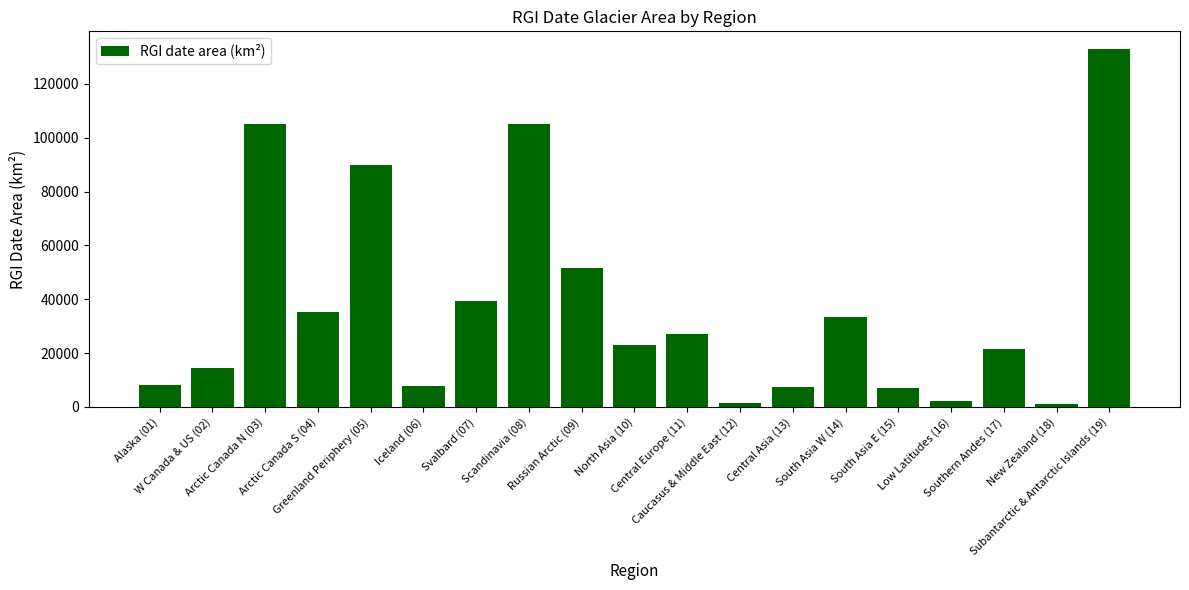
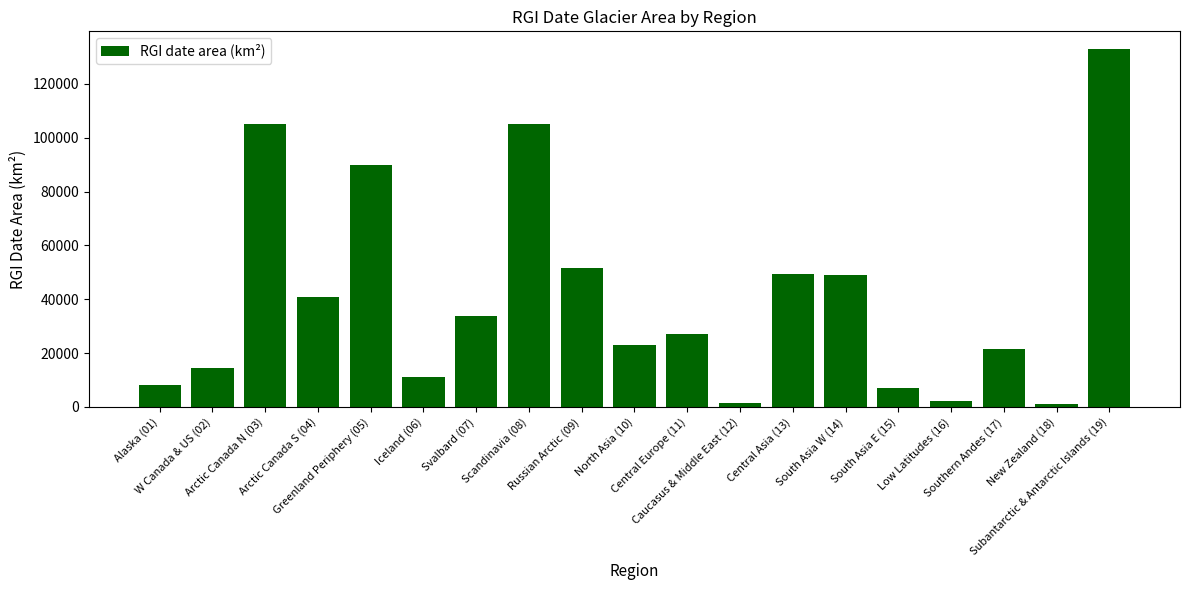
  {
    "Alaska (01)": 8000,
    "W Canada & US (02)": 15000,
    "Arctic Canada N (03)": 105000,
-   "Arctic Canada S (04)": 35000,
+   "Arctic Canada S (04)": 41000,
    "Greenland Periphery (05)": 90000,
-   "Iceland (06)": 8000,
-   "Svalbard (07)": 39000,
+   "Iceland (06)": 11000,
+   "Svalbard (07)": 34000,
    "Scandinavia (08)": 105000,
    "Russian Arctic (09)": 52000,
    "North Asia (10)": 23000,
    "Central Europe (11)": 27000,
    "Caucasus & Middle East (12)": 1000,
-   "Central Asia (13)": 8000,
-   "South Asia W (14)": 34000,
+   "Central Asia (13)": 49000,
+   "South Asia W (14)": 49000,
    "South Asia E (15)": 7000,
    "Low Latitudes (16)": 2000,
    "Southern Andes (17)": 22000,
    "New Zealand (18)": 1000,
    "Subantarctic & Antarctic Islands (19)": 133000
  }
